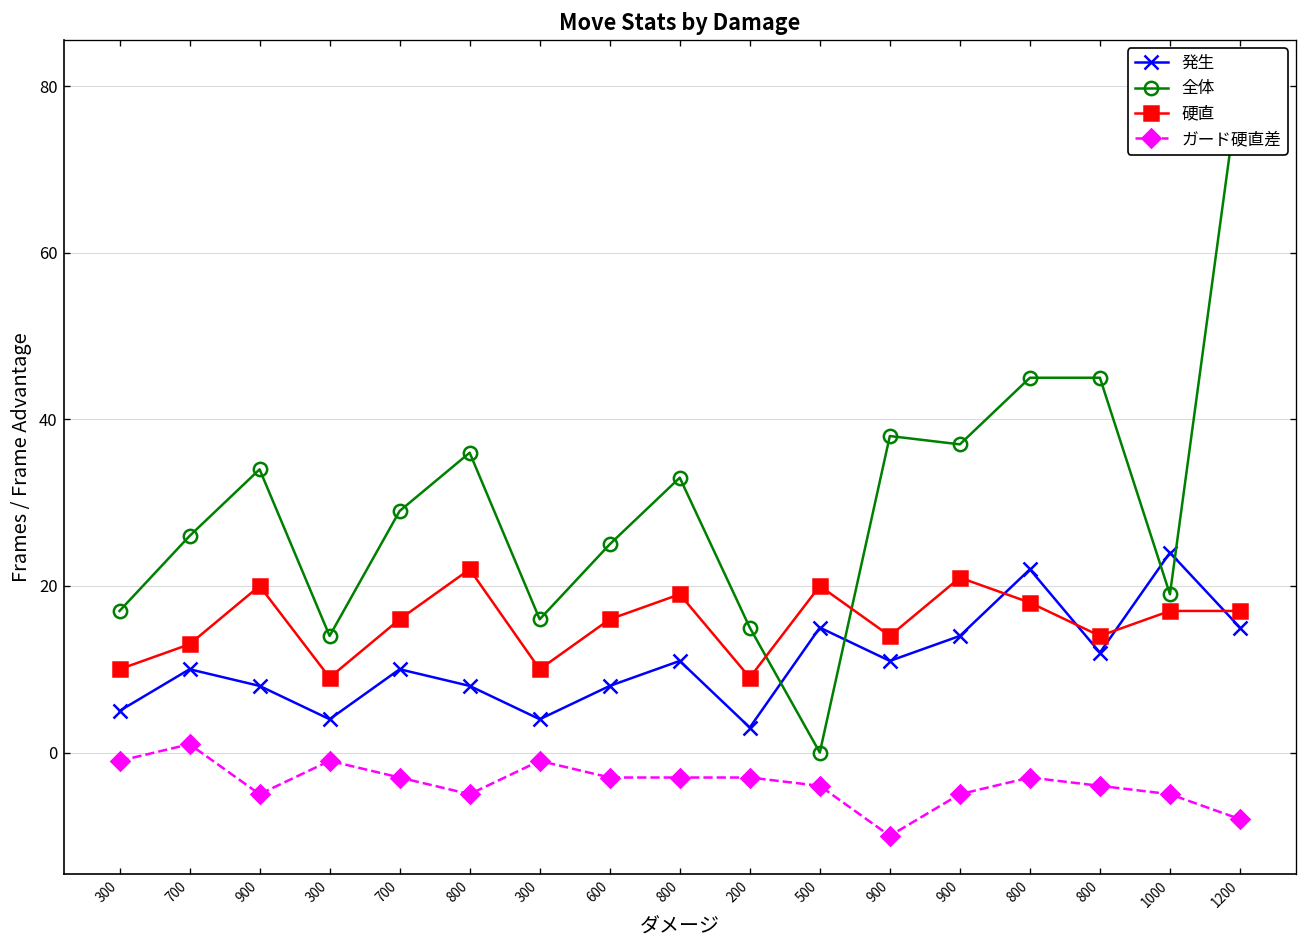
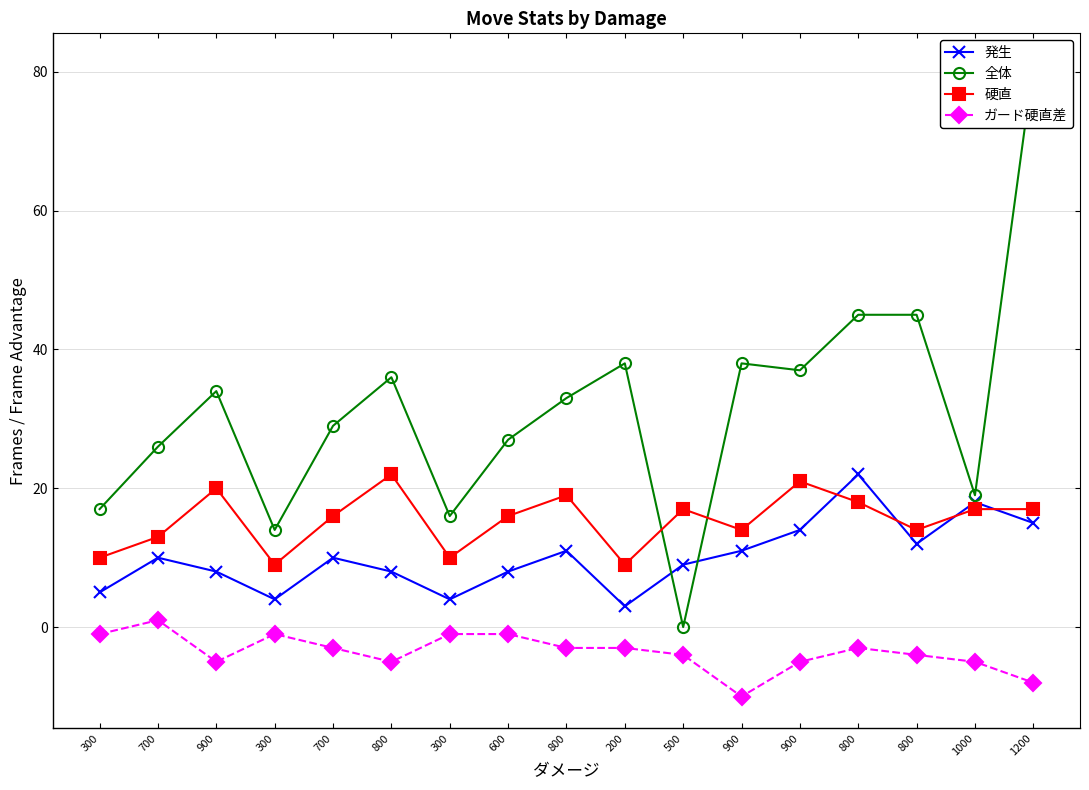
  {
    "発生": {
      "600": 8,
      "200": 3,
-     "500": 15,
-     "1000": 24,
+     "500": 9,
+     "1000": 18,
      "1200": 15
    },
    "全体": {
-     "600": 25,
-     "200": 15,
+     "600": 27,
+     "200": 38,
      "500": 0,
      "1000": 19
    },
    "硬直": {
      "600": 16,
      "200": 9,
-     "500": 20,
+     "500": 17,
      "1000": 17,
      "1200": 17
    },
    "ガード硬直差": {
-     "600": -3,
+     "600": -1,
      "200": -3,
      "500": -4,
      "1000": -5,
      "1200": -8
    }
  }
